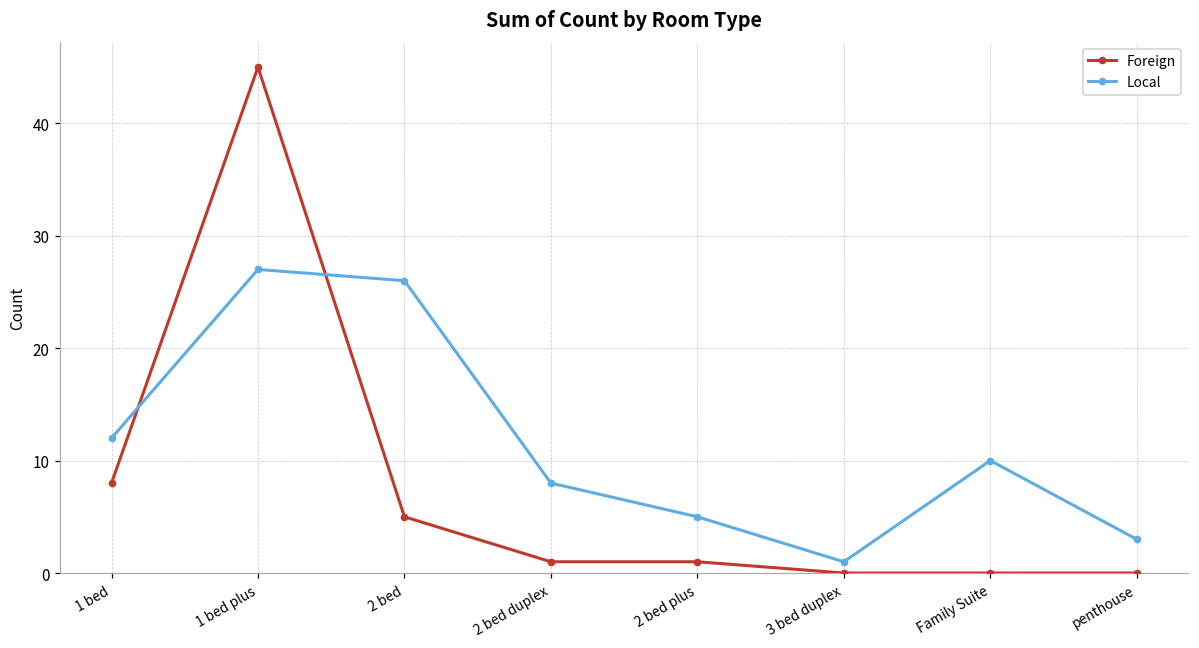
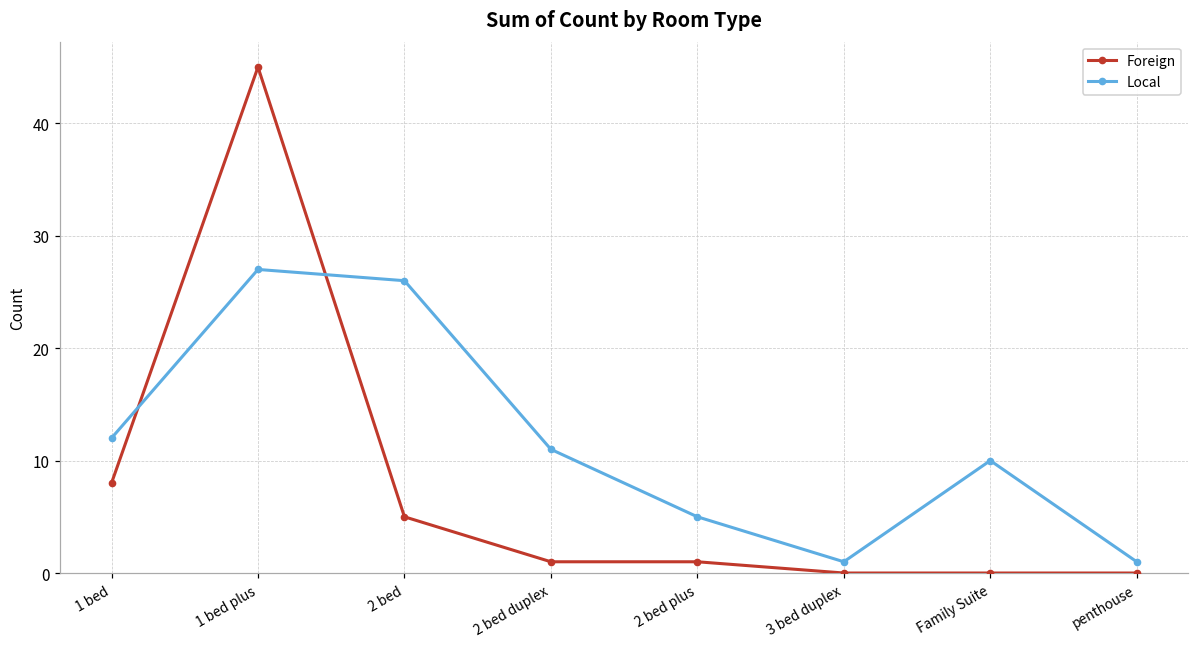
  {
    "Foreign": {
      "1 bed": 8,
      "1 bed plus": 45,
      "2 bed": 5,
      "2 bed duplex": 1,
      "2 bed plus": 1,
      "3 bed duplex": 0,
      "Family Suite": 0,
      "penthouse": 0
    },
    "Local": {
      "1 bed": 12,
      "1 bed plus": 27,
      "2 bed": 26,
-     "2 bed duplex": 8,
+     "2 bed duplex": 11,
      "2 bed plus": 5,
      "3 bed duplex": 1,
      "Family Suite": 10,
-     "penthouse": 3
+     "penthouse": 1
    }
  }
